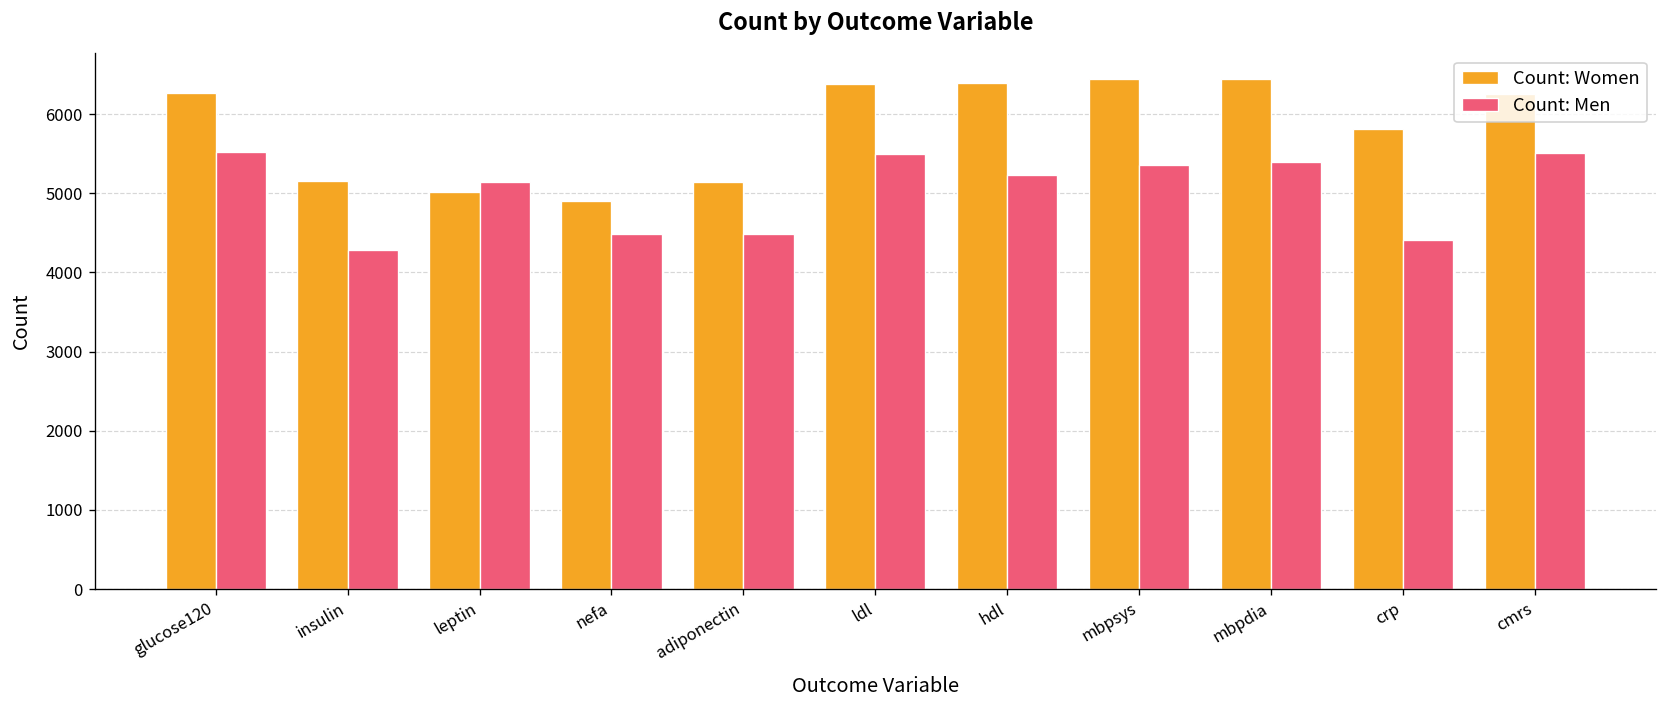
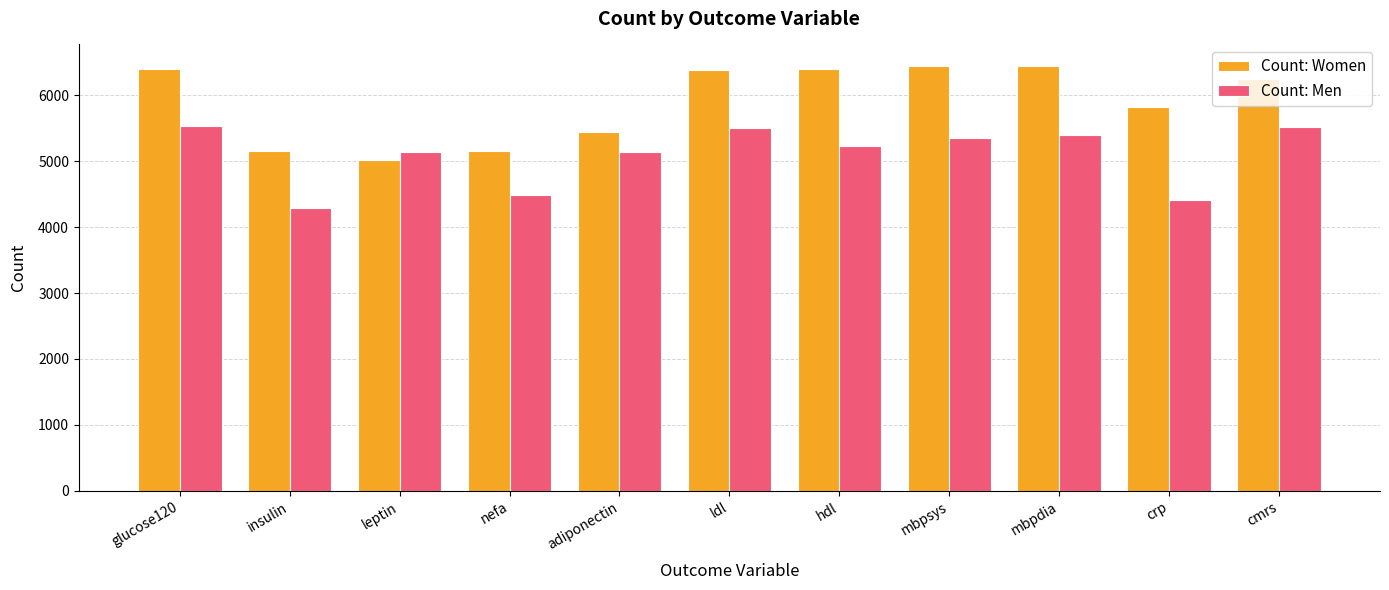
  {
    "Count: Women": {
-     "glucose120": 6300,
+     "glucose120": 6400,
      "insulin": 5200,
      "leptin": 5000,
-     "nefa": 4900,
-     "adiponectin": 5100,
+     "nefa": 5200,
+     "adiponectin": 5400,
      "ldl": 6400,
      "hdl": 6400,
      "mbpsys": 6400,
      "mbpdia": 6400,
      "crp": 5800
    },
    "Count: Men": {
      "glucose120": 5500,
      "insulin": 4300,
      "leptin": 5100,
      "nefa": 4500,
-     "adiponectin": 4500,
+     "adiponectin": 5100,
      "ldl": 5500,
      "hdl": 5200,
      "mbpsys": 5400,
      "mbpdia": 5400,
      "crp": 4400,
      "cmrs": 5500
    }
  }
